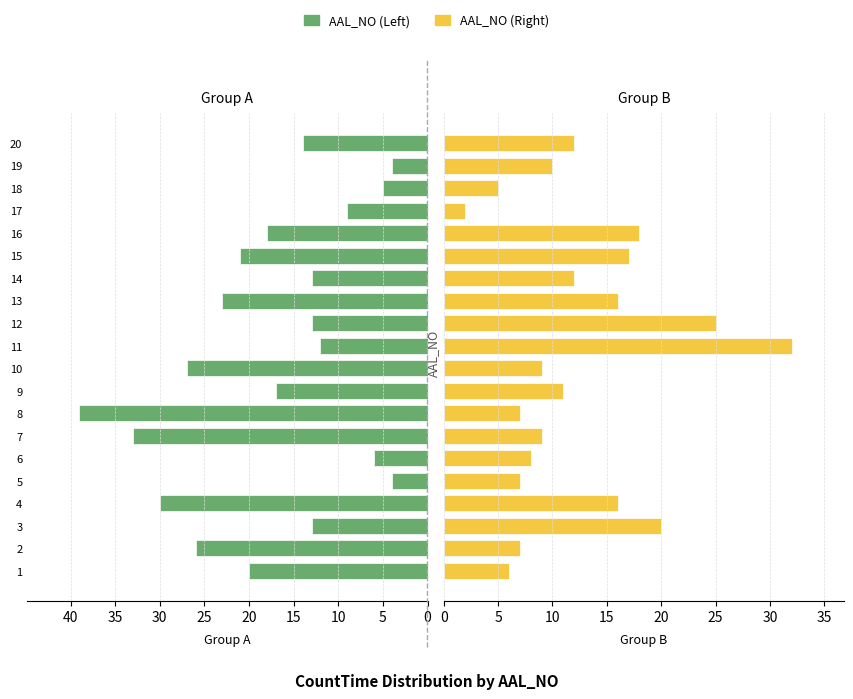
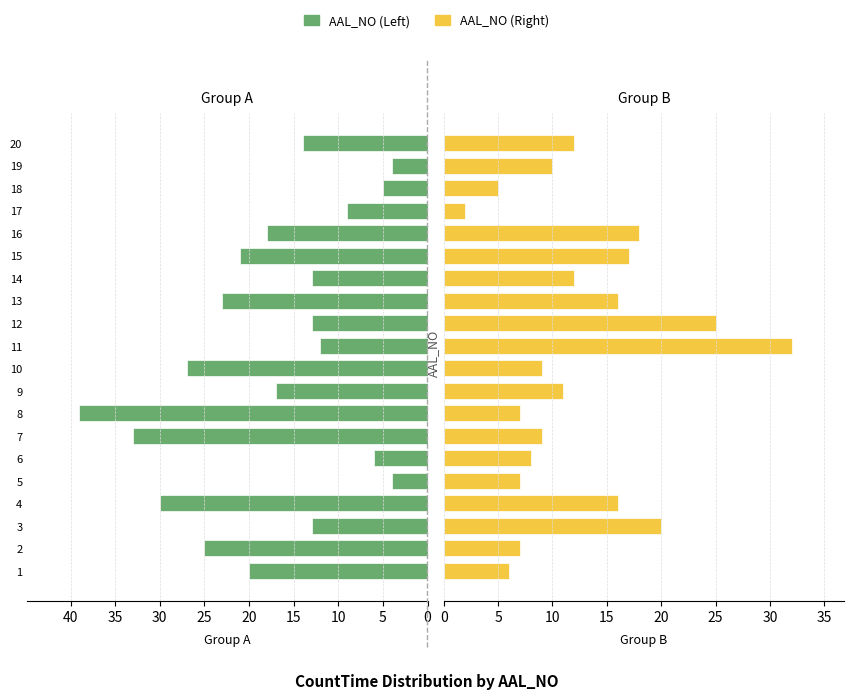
  {
    "Group A": {
      "20": 14,
      "19": 4,
      "18": 5,
      "17": 9,
      "16": 18,
      "15": 21,
      "14": 13,
      "13": 23,
      "12": 13,
      "11": 12,
      "10": 27,
      "9": 17,
      "8": 39,
      "7": 33,
      "6": 6,
      "5": 4,
      "4": 30,
      "3": 13,
-     "2": 26,
+     "2": 25,
      "1": 20
    }
  }
